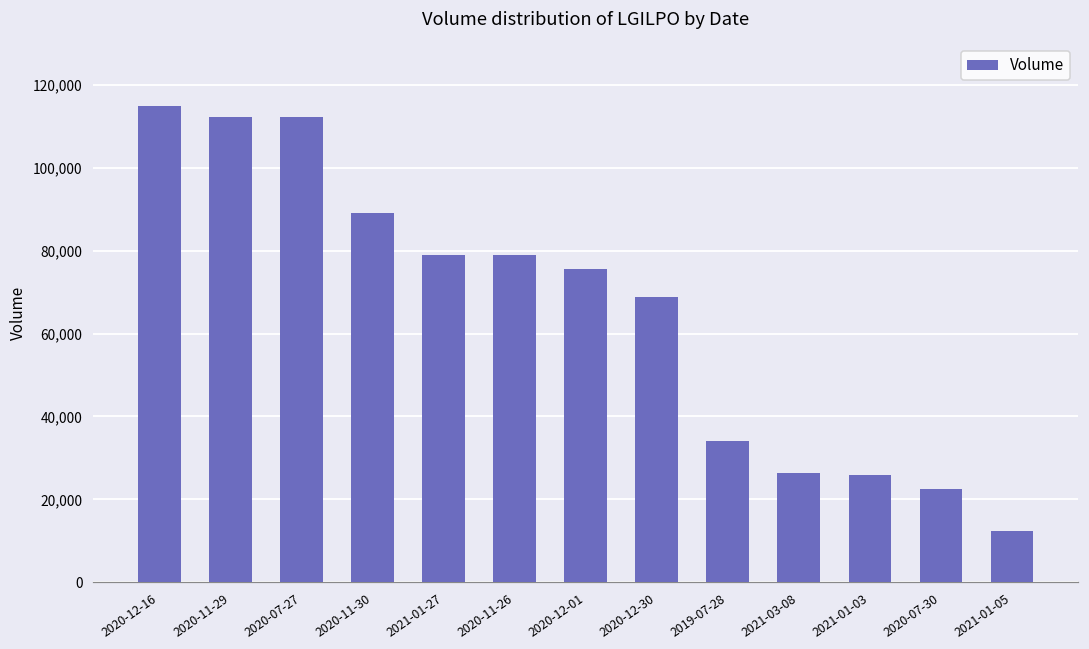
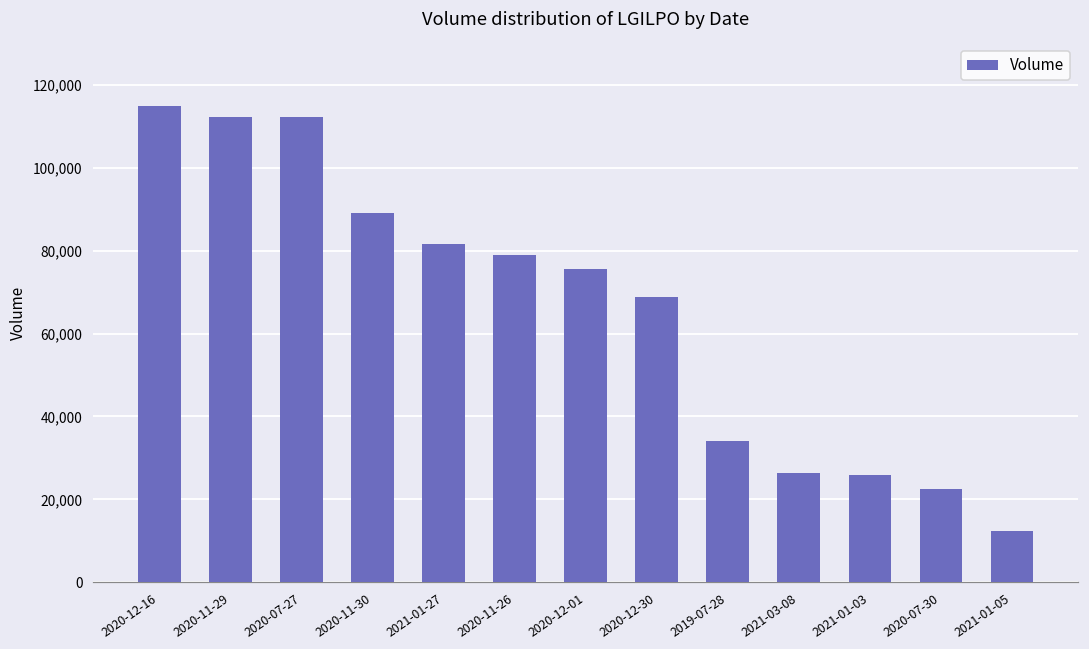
  {
    "2020-12-16": "115,000",
    "2020-11-29": "112,000",
    "2020-07-27": "112,000",
    "2020-11-30": "89,000",
-   "2021-01-27": "79,000",
+   "2021-01-27": "82,000",
    "2020-11-26": "79,000",
    "2020-12-01": "76,000",
    "2020-12-30": "69,000",
    "2019-07-28": "34,000",
    "2021-03-08": "26,000",
    "2021-01-03": "26,000",
    "2020-07-30": "22,000",
    "2021-01-05": "12,000"
  }
